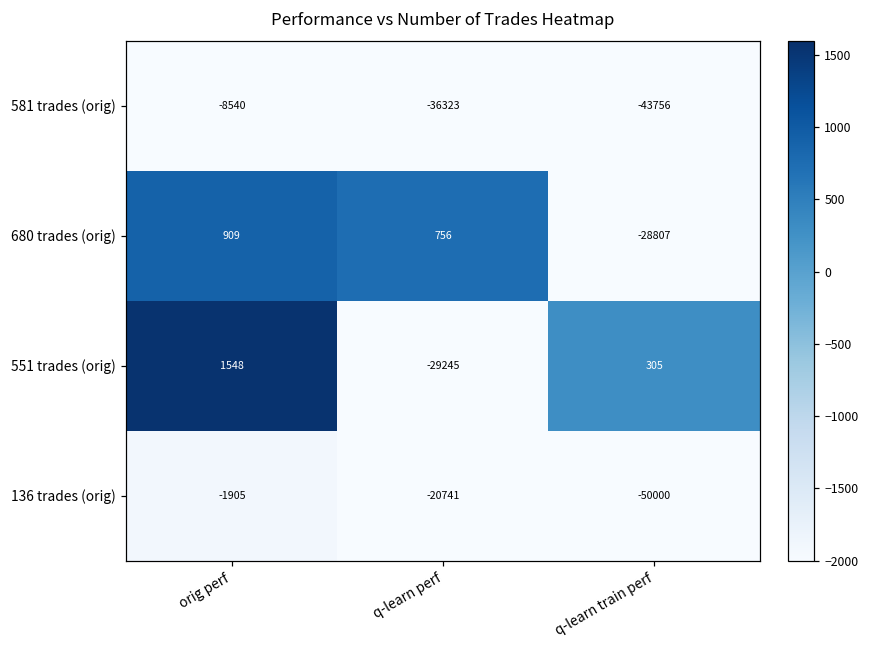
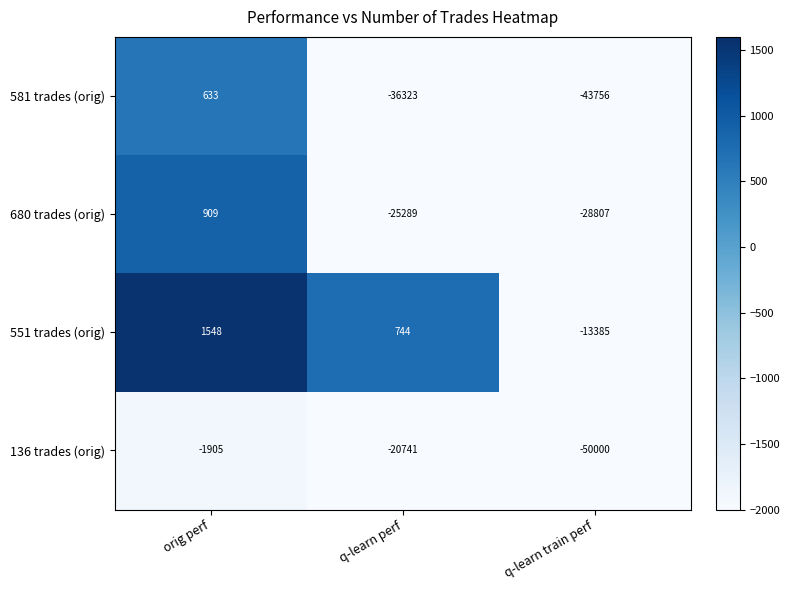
  {
    "581 trades (orig)": {
-     "orig perf": -8540,
+     "orig perf": 633,
      "q-learn perf": -36323,
      "q-learn train perf": -43756
    },
    "680 trades (orig)": {
      "orig perf": 909,
-     "q-learn perf": 756,
+     "q-learn perf": -25289,
      "q-learn train perf": -28807
    },
    "551 trades (orig)": {
      "orig perf": 1548,
-     "q-learn perf": -29245,
-     "q-learn train perf": 305
+     "q-learn perf": 744,
+     "q-learn train perf": -13385
    },
    "136 trades (orig)": {
      "orig perf": -1905,
      "q-learn perf": -20741,
      "q-learn train perf": -50000
    }
  }
